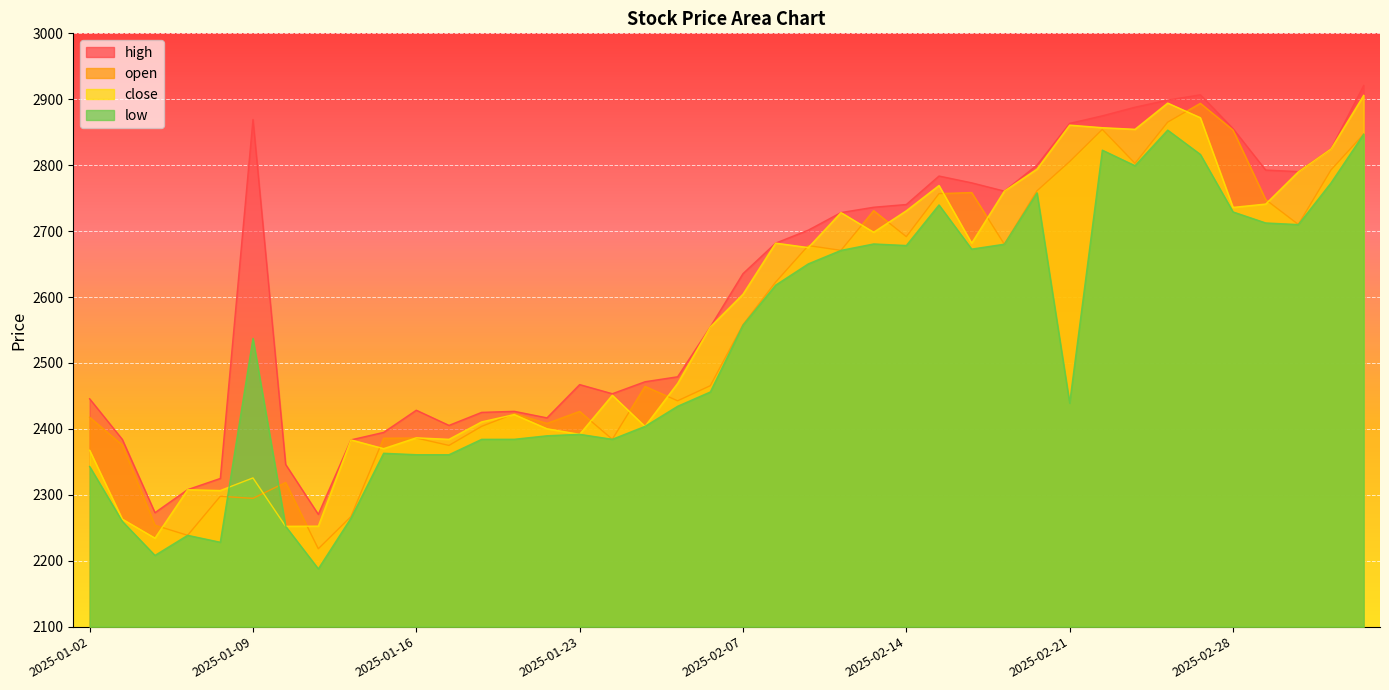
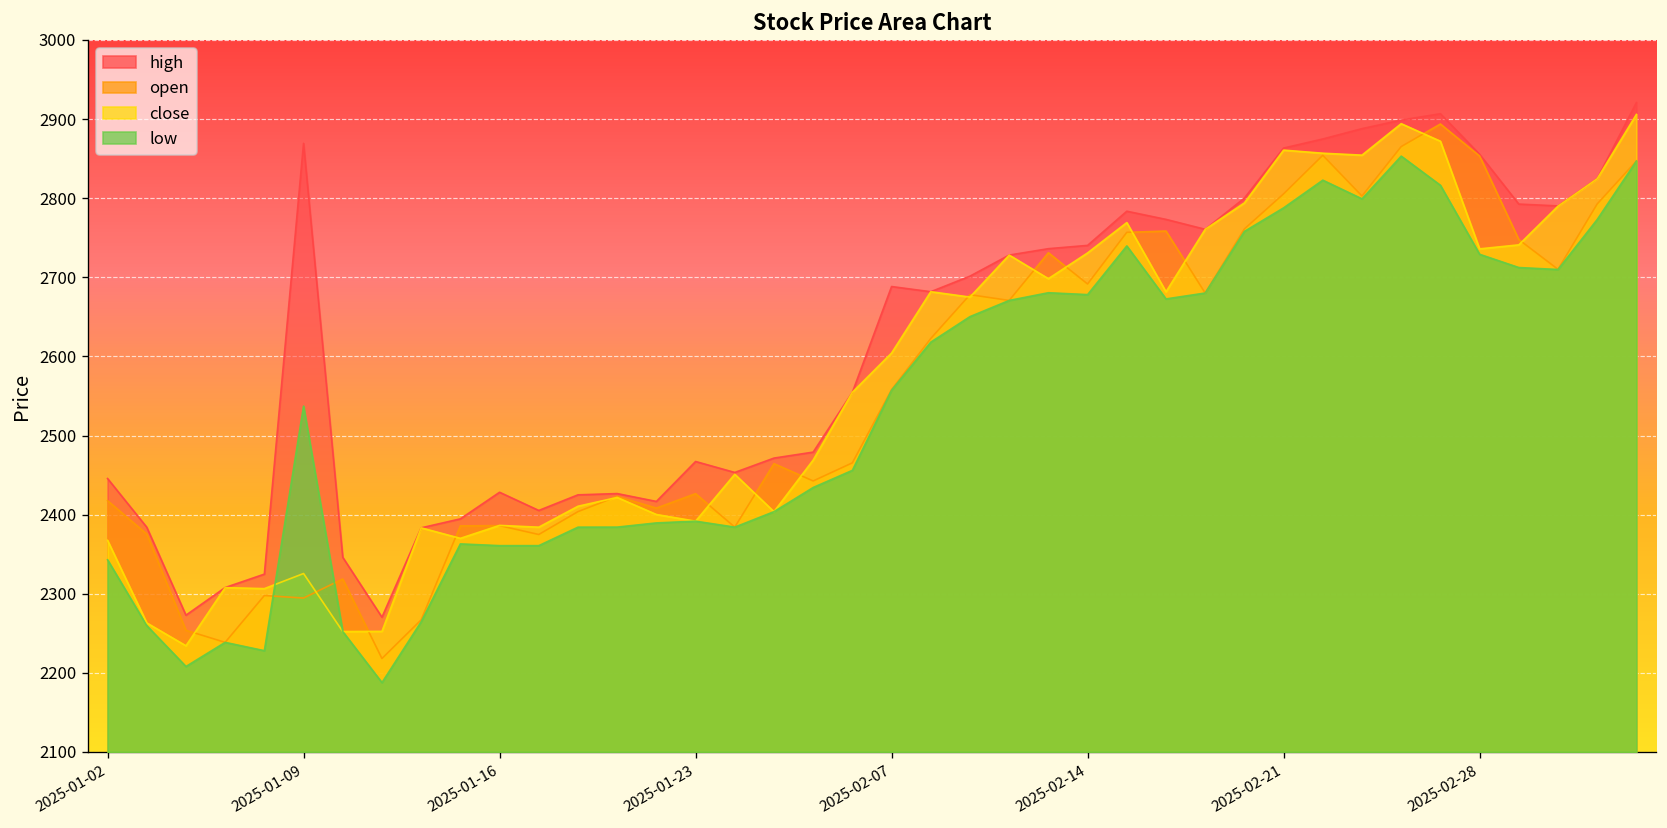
  {
    "high": {
      "2025-01-02": 2450,
      "2025-01-09": 2870,
      "2025-01-16": 2430,
      "2025-01-23": 2470,
-     "2025-02-07": 2640,
+     "2025-02-07": 2690,
      "2025-02-14": 2740
    },
    "open": {
      "2025-01-02": 2420,
      "2025-01-09": 2290,
      "2025-01-23": 2430,
      "2025-02-14": 2690,
      "2025-02-21": 2810
    },
    "close": {
      "2025-01-02": 2370,
      "2025-01-09": 2330,
      "2025-02-07": 2600,
      "2025-02-14": 2730,
      "2025-02-28": 2740
    },
    "low": {
      "2025-01-02": 2340,
      "2025-01-09": 2540,
      "2025-01-16": 2360,
      "2025-02-14": 2680,
-     "2025-02-21": 2440,
+     "2025-02-21": 2790,
      "2025-02-28": 2730
    }
  }
